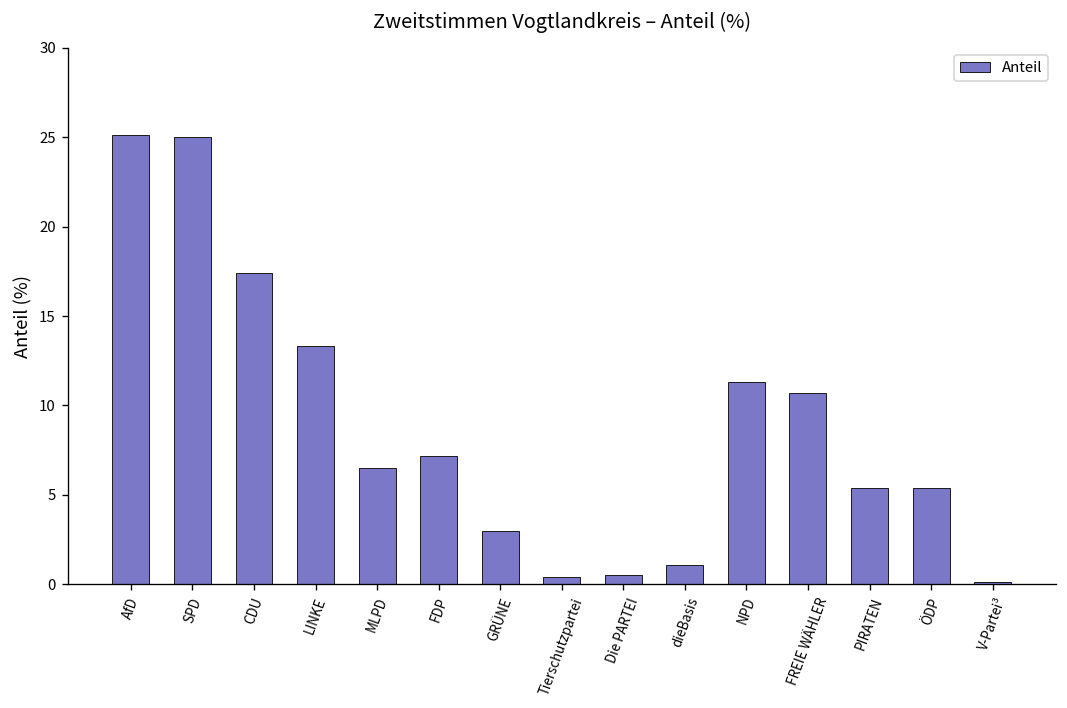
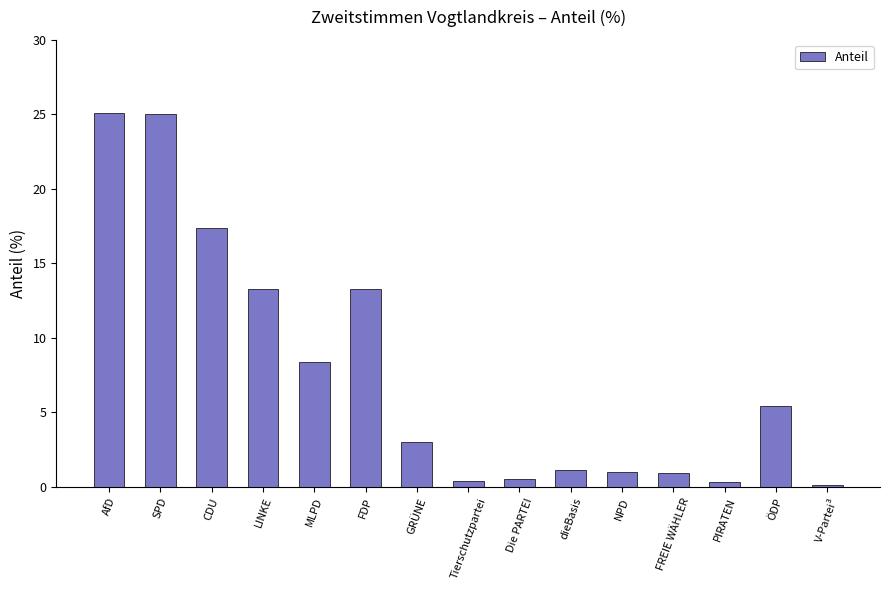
  {
    "AfD": 25.1,
    "SPD": 25.0,
    "CDU": 17.4,
    "LINKE": 13.3,
-   "MLPD": 6.5,
-   "FDP": 7.2,
+   "MLPD": 8.4,
+   "FDP": 13.3,
    "GRÜNE": 3.0,
    "Tierschutzpartei": 0.4,
    "Die PARTEI": 0.5,
    "dieBasis": 1.1,
-   "NPD": 11.3,
-   "FREIE WÄHLER": 10.7,
-   "PIRATEN": 5.4,
+   "NPD": 1.0,
+   "FREIE WÄHLER": 0.9,
+   "PIRATEN": 0.3,
    "ÖDP": 5.4
  }
